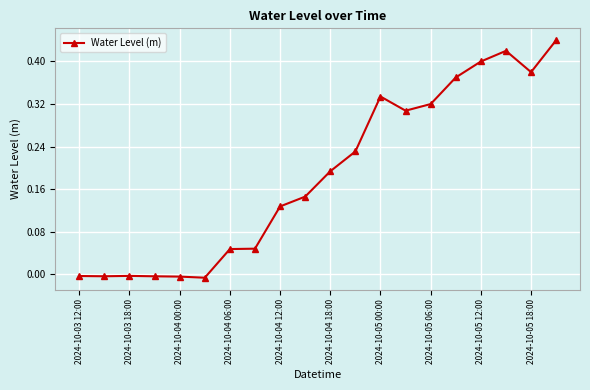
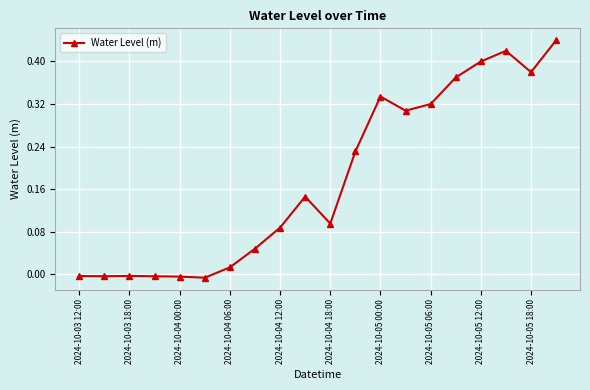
  {
    "2024-10-03 12:00": 0.00,
    "2024-10-03 18:00": 0.00,
    "2024-10-04 00:00": 0.00,
-   "2024-10-04 06:00": 0.05,
-   "2024-10-04 12:00": 0.13,
-   "2024-10-04 18:00": 0.19,
+   "2024-10-04 06:00": 0.01,
+   "2024-10-04 12:00": 0.09,
+   "2024-10-04 18:00": 0.10,
    "2024-10-05 00:00": 0.33,
    "2024-10-05 06:00": 0.32,
    "2024-10-05 12:00": 0.40,
    "2024-10-05 18:00": 0.38
  }
